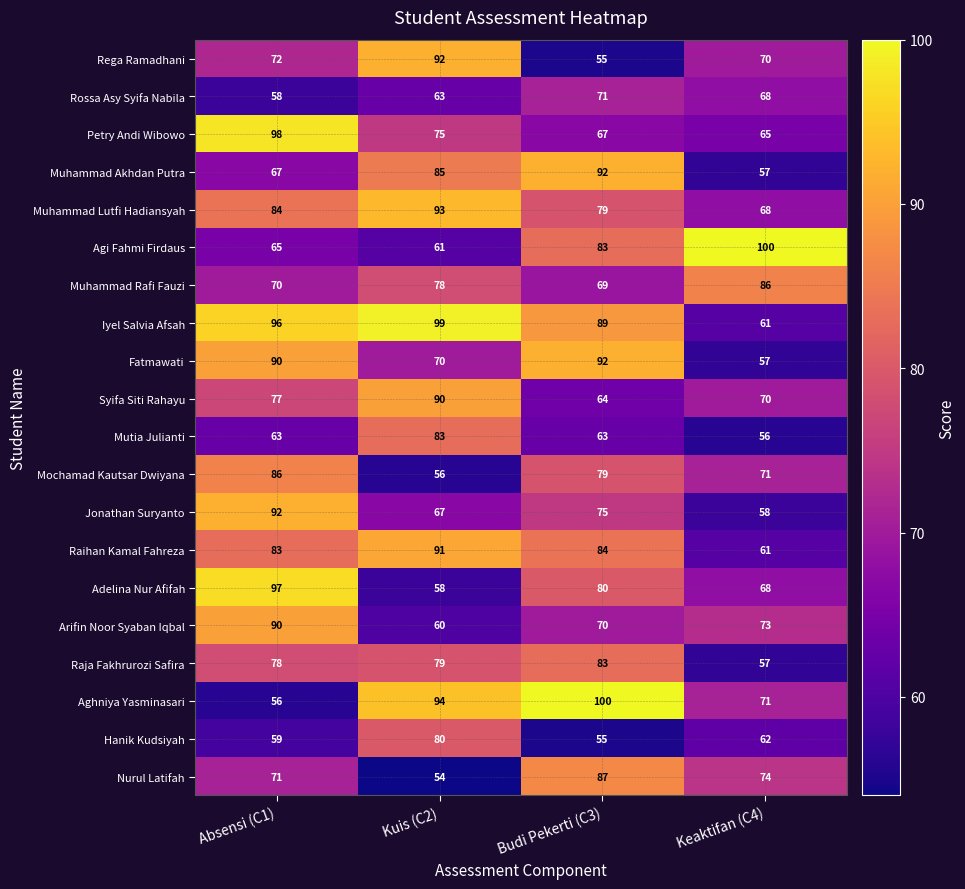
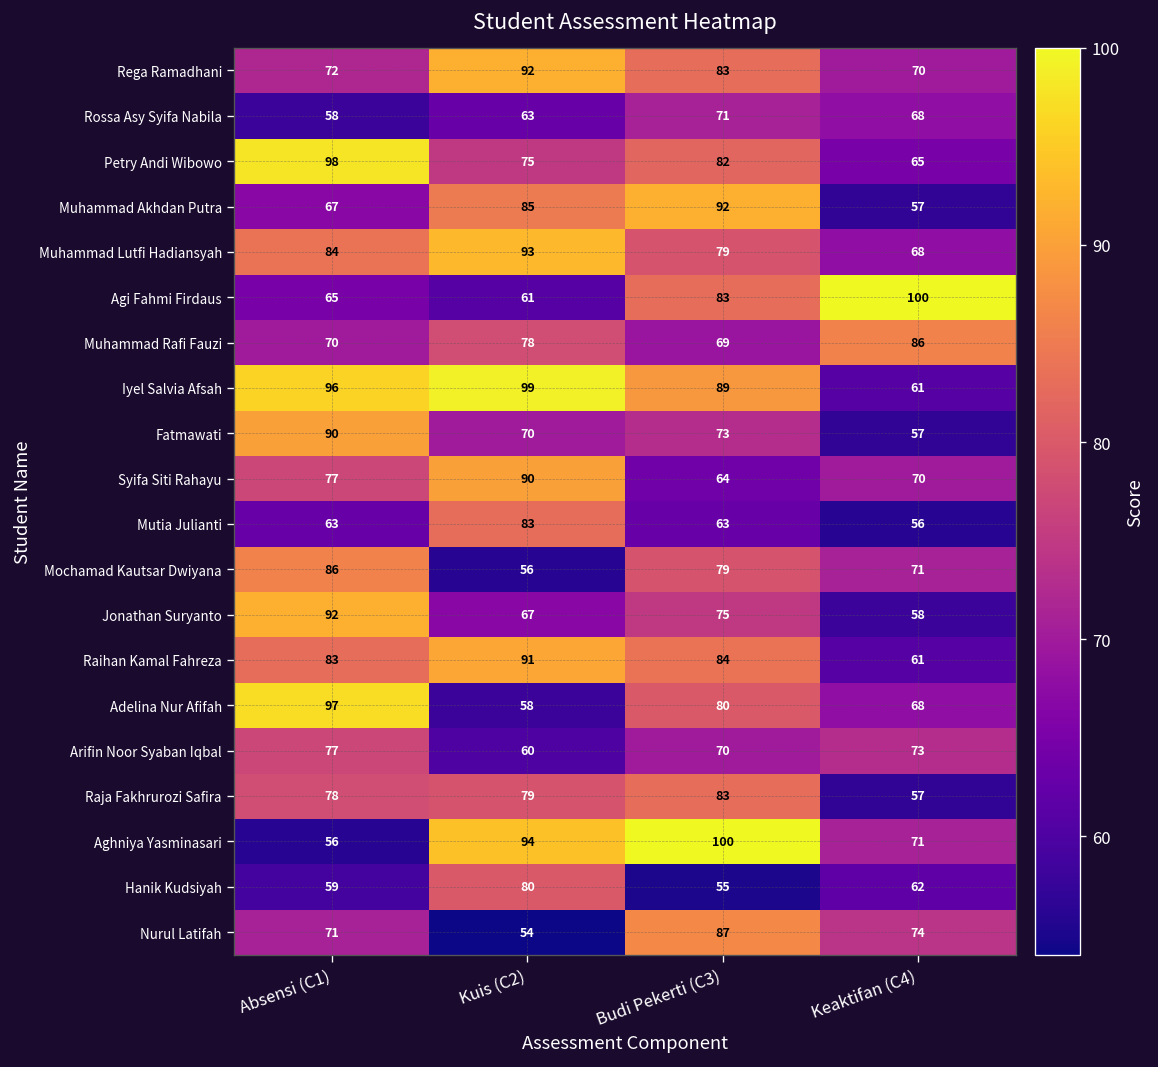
  {
    "Rega Ramadhani": {
      "Absensi (C1)": 72,
      "Kuis (C2)": 92,
-     "Budi Pekerti (C3)": 55,
+     "Budi Pekerti (C3)": 83,
      "Keaktifan (C4)": 70
    },
    "Rossa Asy Syifa Nabila": {
      "Absensi (C1)": 58,
      "Kuis (C2)": 63,
      "Budi Pekerti (C3)": 71,
      "Keaktifan (C4)": 68
    },
    "Petry Andi Wibowo": {
      "Absensi (C1)": 98,
      "Kuis (C2)": 75,
-     "Budi Pekerti (C3)": 67,
+     "Budi Pekerti (C3)": 82,
      "Keaktifan (C4)": 65
    },
    "Muhammad Akhdan Putra": {
      "Absensi (C1)": 67,
      "Kuis (C2)": 85,
      "Budi Pekerti (C3)": 92,
      "Keaktifan (C4)": 57
    },
    "Muhammad Lutfi Hadiansyah": {
      "Absensi (C1)": 84,
      "Kuis (C2)": 93,
      "Budi Pekerti (C3)": 79,
      "Keaktifan (C4)": 68
    },
    "Agi Fahmi Firdaus": {
      "Absensi (C1)": 65,
      "Kuis (C2)": 61,
      "Budi Pekerti (C3)": 83,
      "Keaktifan (C4)": 100
    },
    "Muhammad Rafi Fauzi": {
      "Absensi (C1)": 70,
      "Kuis (C2)": 78,
      "Budi Pekerti (C3)": 69,
      "Keaktifan (C4)": 86
    },
    "Iyel Salvia Afsah": {
      "Absensi (C1)": 96,
      "Kuis (C2)": 99,
      "Budi Pekerti (C3)": 89,
      "Keaktifan (C4)": 61
    },
    "Fatmawati": {
      "Absensi (C1)": 90,
      "Kuis (C2)": 70,
-     "Budi Pekerti (C3)": 92,
+     "Budi Pekerti (C3)": 73,
      "Keaktifan (C4)": 57
    },
    "Syifa Siti Rahayu": {
      "Absensi (C1)": 77,
      "Kuis (C2)": 90,
      "Budi Pekerti (C3)": 64,
      "Keaktifan (C4)": 70
    },
    "Mutia Julianti": {
      "Absensi (C1)": 63,
      "Kuis (C2)": 83,
      "Budi Pekerti (C3)": 63,
      "Keaktifan (C4)": 56
    },
    "Mochamad Kautsar Dwiyana": {
      "Absensi (C1)": 86,
      "Kuis (C2)": 56,
      "Budi Pekerti (C3)": 79,
      "Keaktifan (C4)": 71
    },
    "Jonathan Suryanto": {
      "Absensi (C1)": 92,
      "Kuis (C2)": 67,
      "Budi Pekerti (C3)": 75,
      "Keaktifan (C4)": 58
    },
    "Raihan Kamal Fahreza": {
      "Absensi (C1)": 83,
      "Kuis (C2)": 91,
      "Budi Pekerti (C3)": 84,
      "Keaktifan (C4)": 61
    },
    "Adelina Nur Afifah": {
      "Absensi (C1)": 97,
      "Kuis (C2)": 58,
      "Budi Pekerti (C3)": 80,
      "Keaktifan (C4)": 68
    },
    "Arifin Noor Syaban Iqbal": {
-     "Absensi (C1)": 90,
+     "Absensi (C1)": 77,
      "Kuis (C2)": 60,
      "Budi Pekerti (C3)": 70,
      "Keaktifan (C4)": 73
    },
    "Raja Fakhrurozi Safira": {
      "Absensi (C1)": 78,
      "Kuis (C2)": 79,
      "Budi Pekerti (C3)": 83,
      "Keaktifan (C4)": 57
    },
    "Aghniya Yasminasari": {
      "Absensi (C1)": 56,
      "Kuis (C2)": 94,
      "Budi Pekerti (C3)": 100,
      "Keaktifan (C4)": 71
    },
    "Hanik Kudsiyah": {
      "Absensi (C1)": 59,
      "Kuis (C2)": 80,
      "Budi Pekerti (C3)": 55,
      "Keaktifan (C4)": 62
    },
    "Nurul Latifah": {
      "Absensi (C1)": 71,
      "Kuis (C2)": 54,
      "Budi Pekerti (C3)": 87,
      "Keaktifan (C4)": 74
    }
  }
